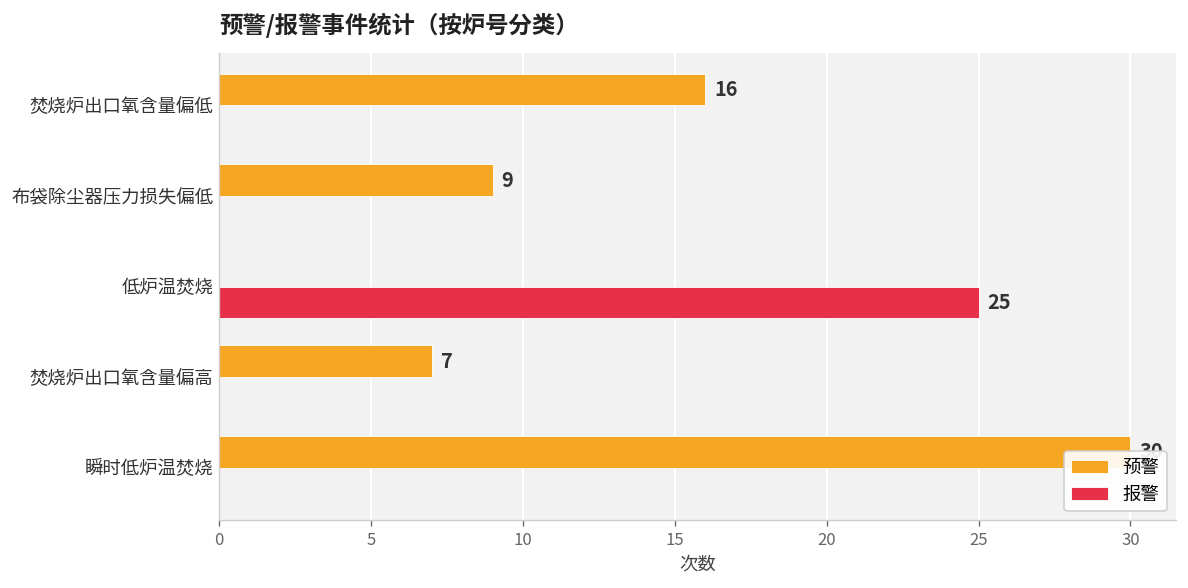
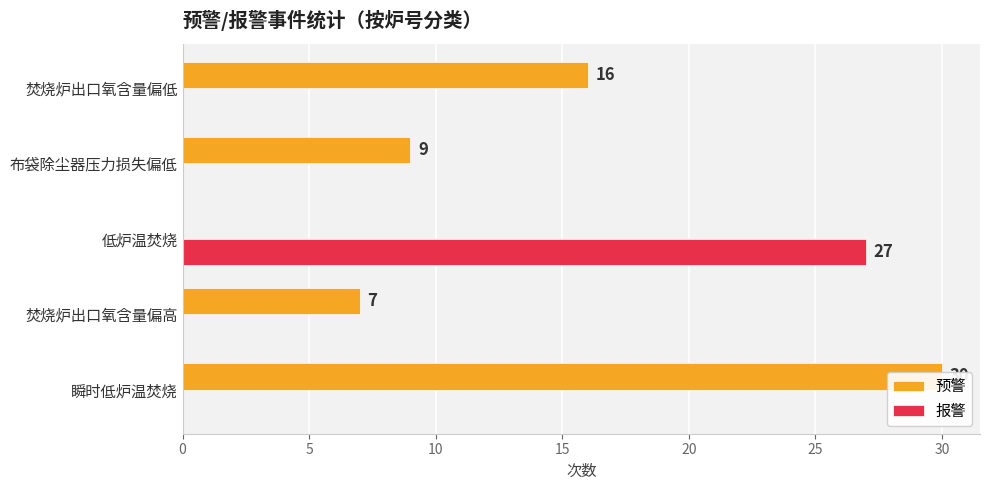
  {
    "预警": {
      "焚烧炉出口氧含量偏低": 16,
      "布袋除尘器压力损失偏低": 9,
      "焚烧炉出口氧含量偏高": 7
    },
    "报警": {
-     "低炉温焚烧": 25
+     "低炉温焚烧": 27
    }
  }
